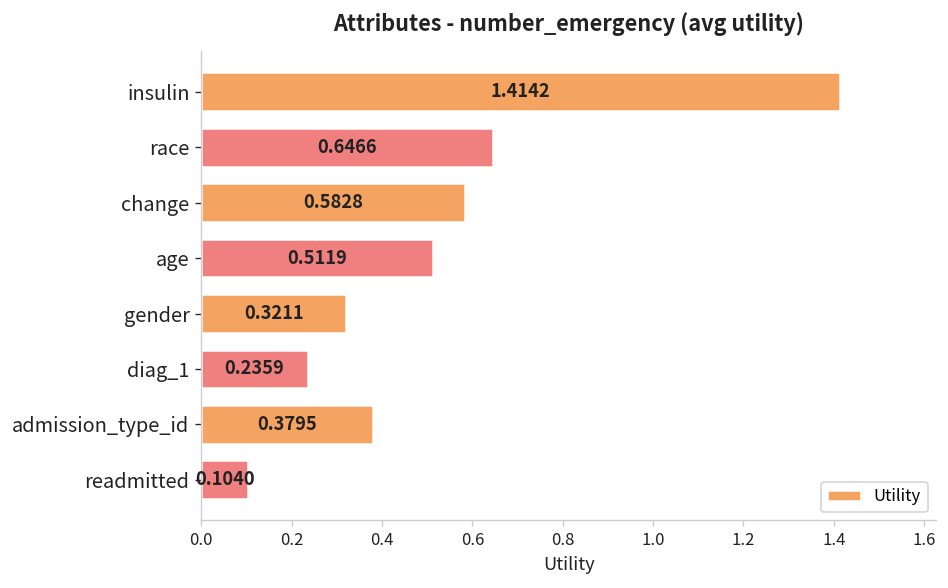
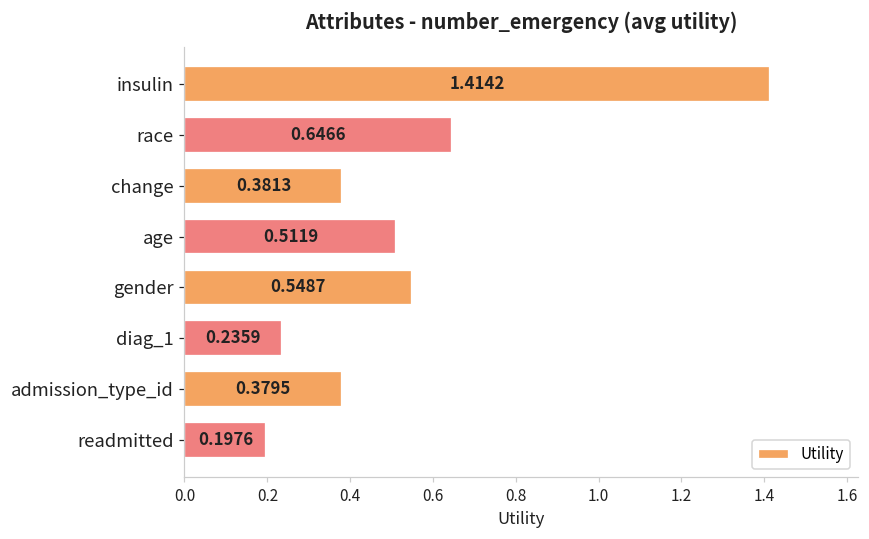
  {
    "insulin": 1.4142,
    "race": 0.6466,
-   "change": 0.5828,
+   "change": 0.3813,
    "age": 0.5119,
-   "gender": 0.3211,
+   "gender": 0.5487,
    "diag_1": 0.2359,
    "admission_type_id": 0.3795,
-   "readmitted": 0.1040
+   "readmitted": 0.1976
  }
